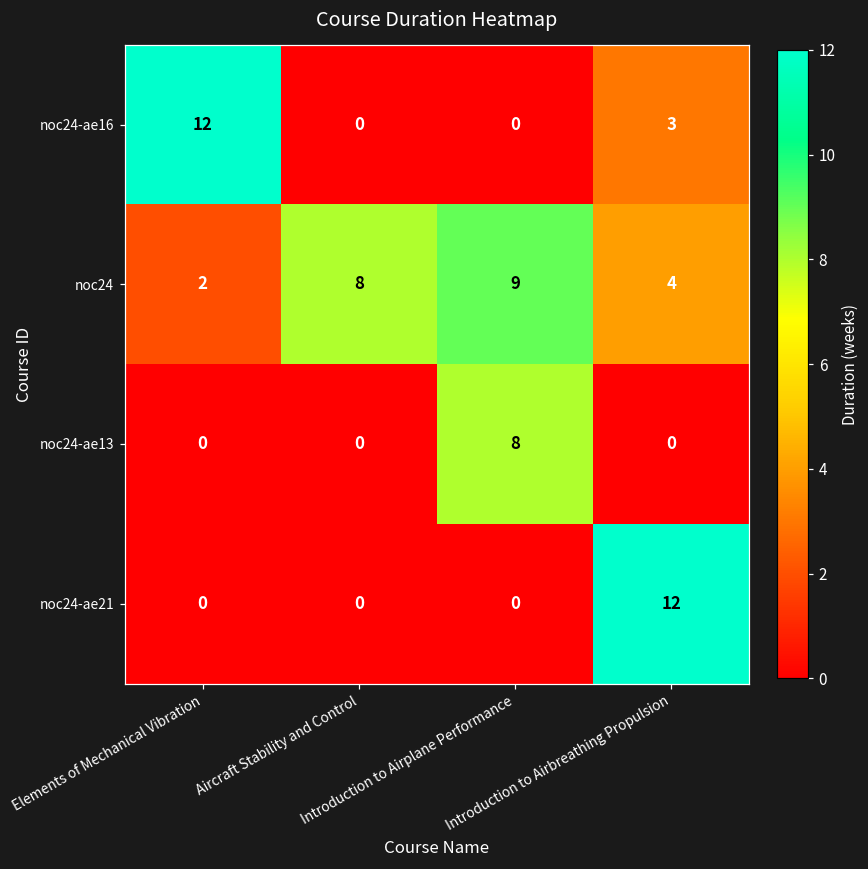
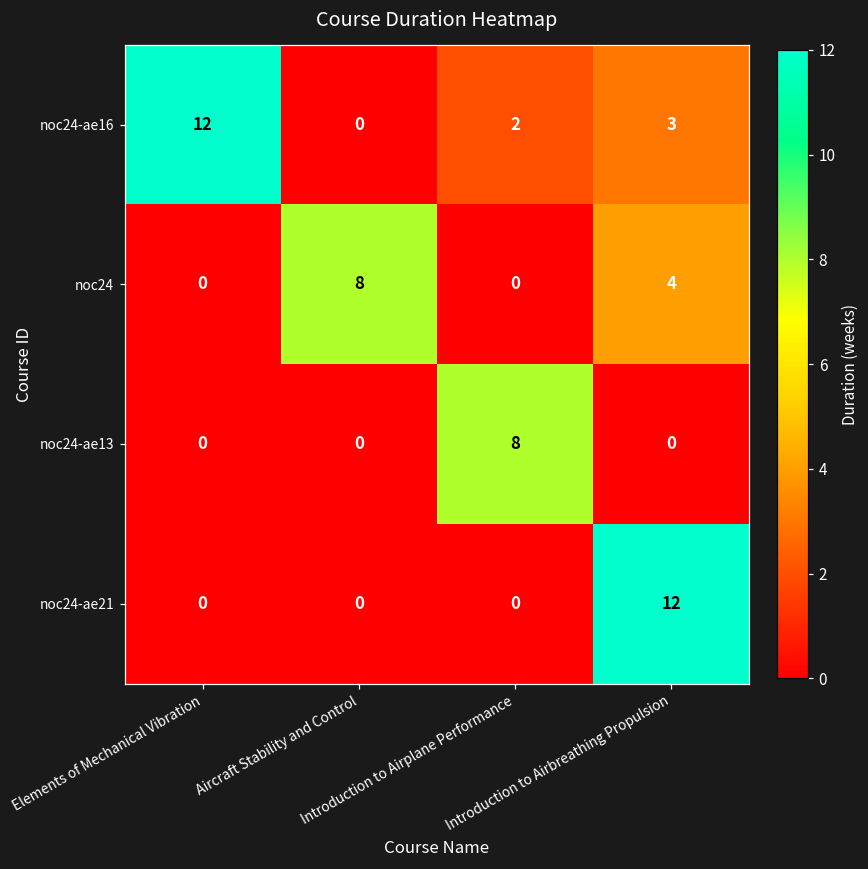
  {
    "noc24-ae16": {
      "Elements of Mechanical Vibration": 12,
      "Aircraft Stability and Control": 0,
-     "Introduction to Airplane Performance": 0,
+     "Introduction to Airplane Performance": 2,
      "Introduction to Airbreathing Propulsion": 3
    },
    "noc24": {
-     "Elements of Mechanical Vibration": 2,
+     "Elements of Mechanical Vibration": 0,
      "Aircraft Stability and Control": 8,
-     "Introduction to Airplane Performance": 9,
+     "Introduction to Airplane Performance": 0,
      "Introduction to Airbreathing Propulsion": 4
    },
    "noc24-ae13": {
      "Elements of Mechanical Vibration": 0,
      "Aircraft Stability and Control": 0,
      "Introduction to Airplane Performance": 8,
      "Introduction to Airbreathing Propulsion": 0
    },
    "noc24-ae21": {
      "Elements of Mechanical Vibration": 0,
      "Aircraft Stability and Control": 0,
      "Introduction to Airplane Performance": 0,
      "Introduction to Airbreathing Propulsion": 12
    }
  }
